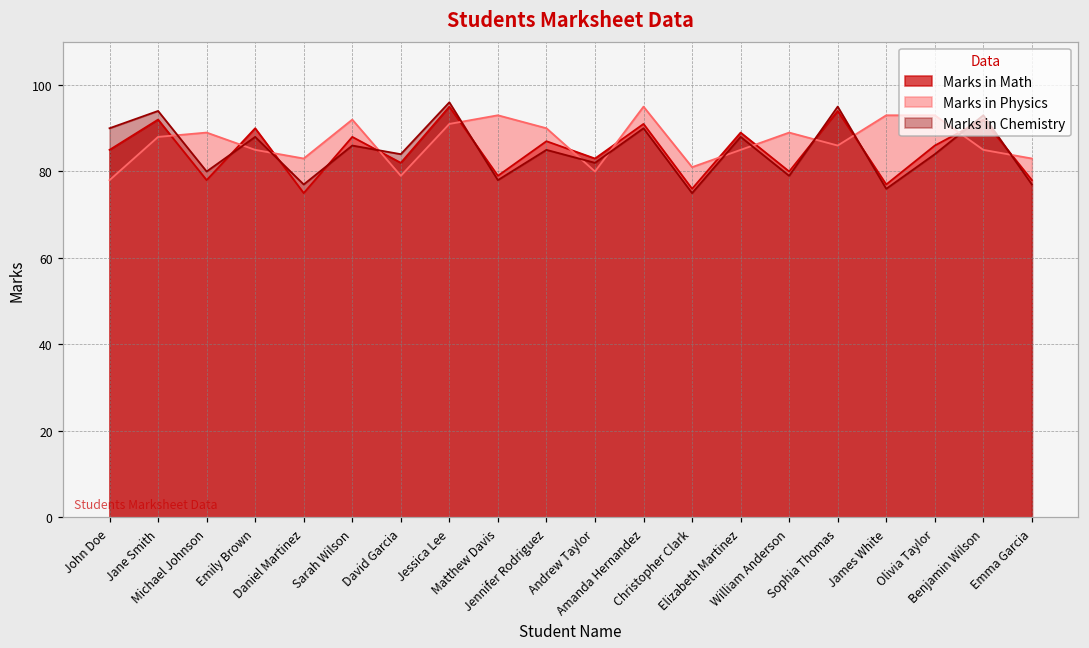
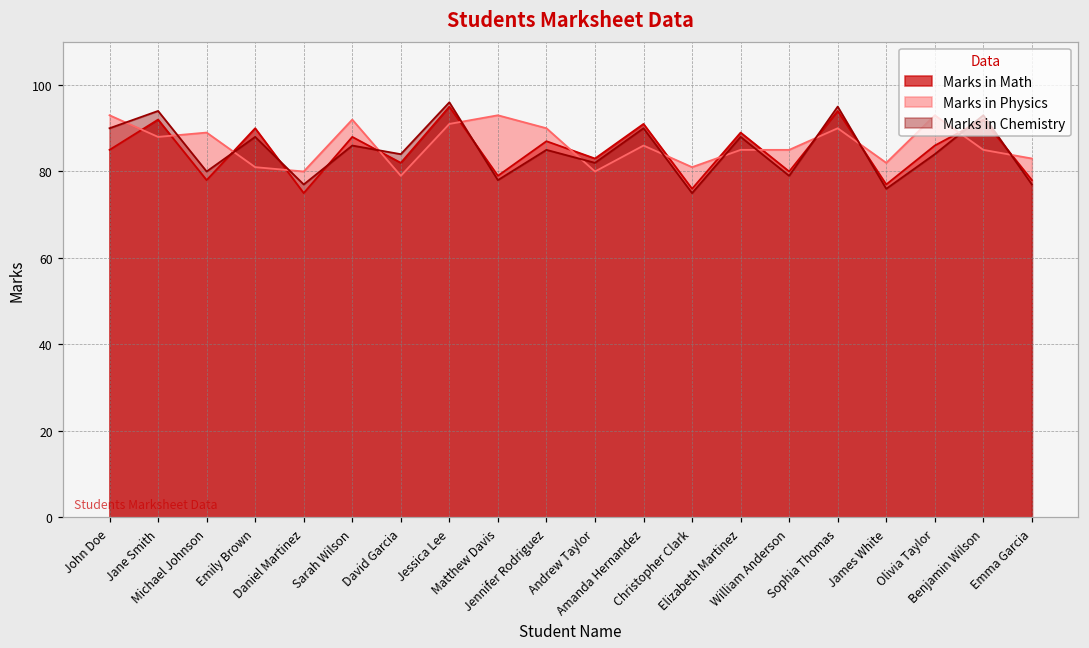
  {
    "Marks in Physics": {
-     "John Doe": 78,
+     "John Doe": 93,
      "Jane Smith": 88,
      "Michael Johnson": 89,
-     "Emily Brown": 85,
-     "Daniel Martinez": 83,
+     "Emily Brown": 81,
+     "Daniel Martinez": 80,
      "Sarah Wilson": 92,
      "David Garcia": 79,
      "Jessica Lee": 91,
      "Matthew Davis": 93,
      "Jennifer Rodriguez": 90,
      "Andrew Taylor": 80,
-     "Amanda Hernandez": 95,
+     "Amanda Hernandez": 86,
      "Christopher Clark": 81,
      "Elizabeth Martinez": 85,
-     "William Anderson": 89,
-     "Sophia Thomas": 86,
-     "James White": 93,
+     "William Anderson": 85,
+     "Sophia Thomas": 90,
+     "James White": 82,
      "Benjamin Wilson": 85,
      "Emma Garcia": 83
    }
  }
